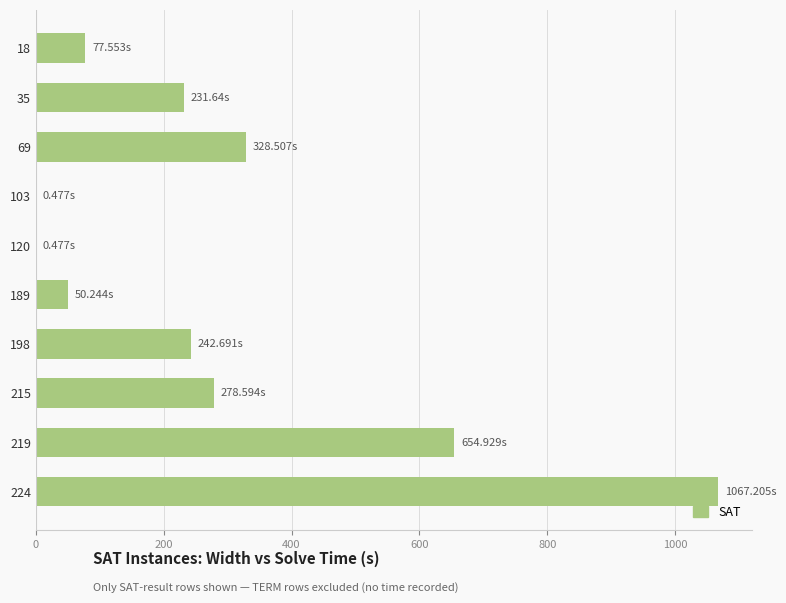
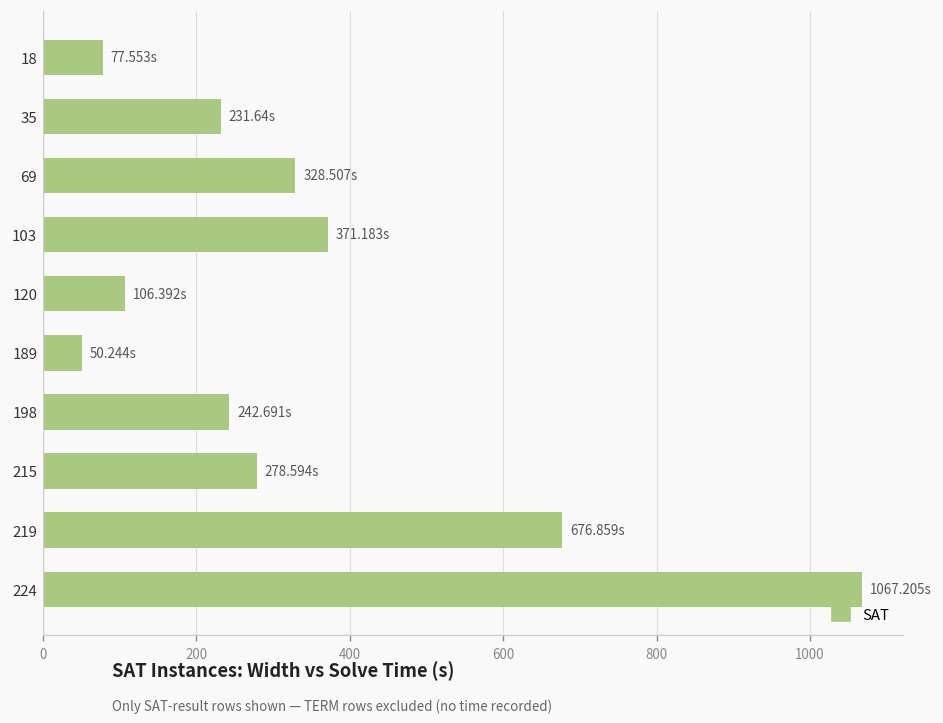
  {
    "18": "77.553s",
    "35": "231.64s",
    "69": "328.507s",
-   "103": "0.477s",
-   "120": "0.477s",
+   "103": "371.183s",
+   "120": "106.392s",
    "189": "50.244s",
    "198": "242.691s",
    "215": "278.594s",
-   "219": "654.929s",
+   "219": "676.859s",
    "224": "1067.205s"
  }
